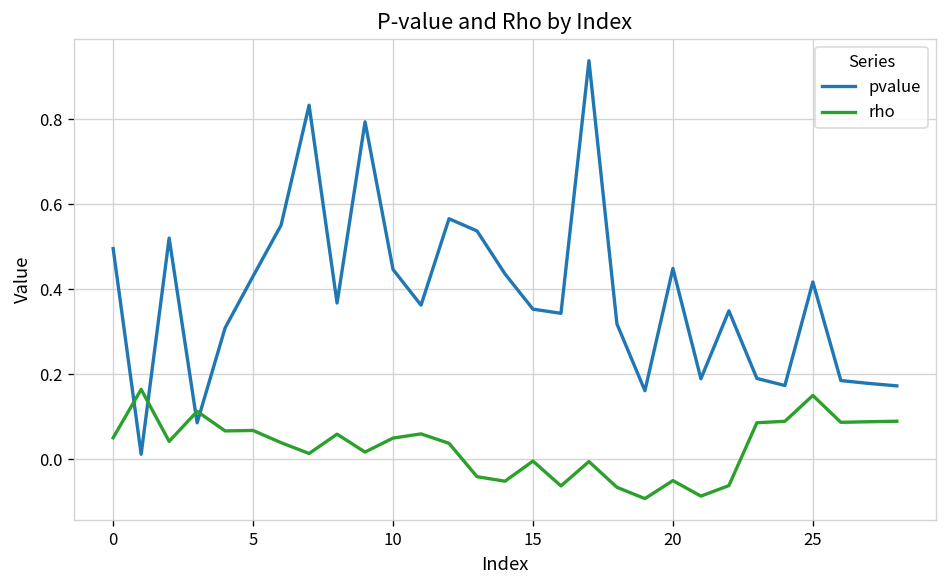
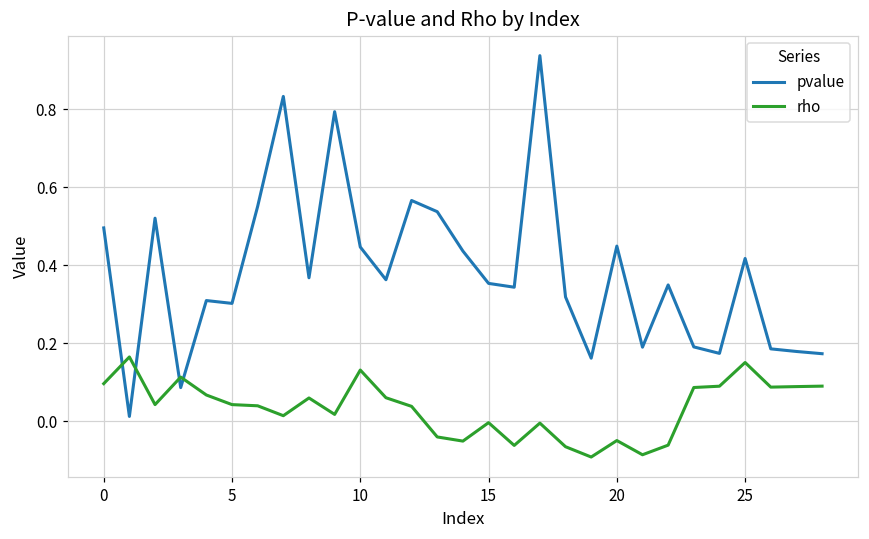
  {
    "pvalue": {
      "0": 0.50,
-     "5": 0.43,
+     "5": 0.30,
      "10": 0.45,
      "15": 0.35,
      "20": 0.45,
      "25": 0.42
    },
    "rho": {
-     "0": 0.05,
-     "5": 0.07,
-     "10": 0.05,
+     "0": 0.10,
+     "5": 0.04,
+     "10": 0.13,
      "15": 0.00,
      "20": -0.05,
      "25": 0.15
    }
  }
